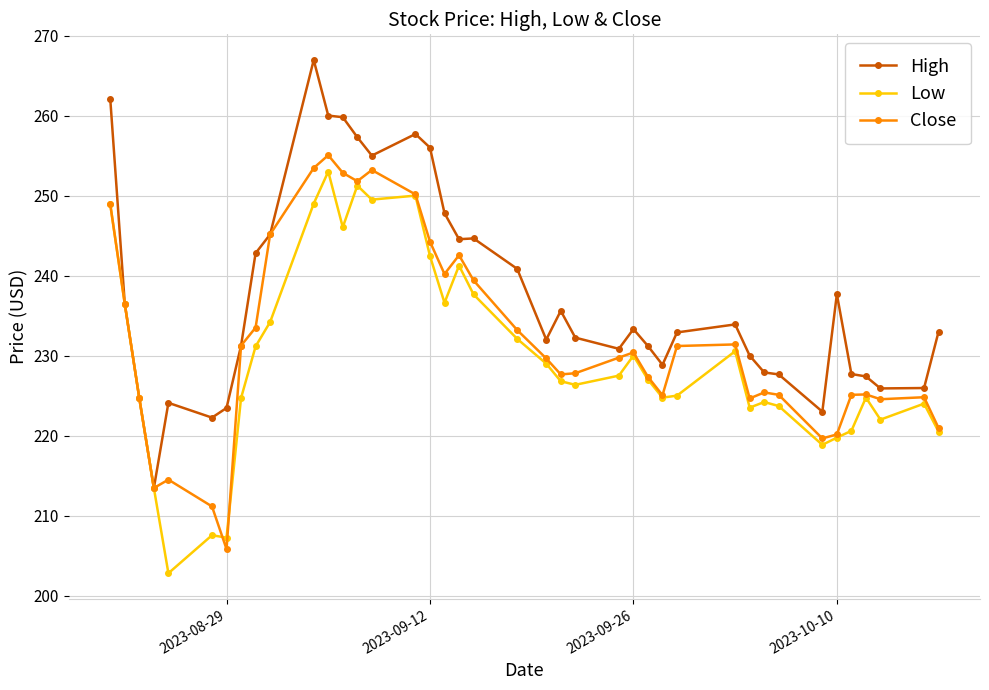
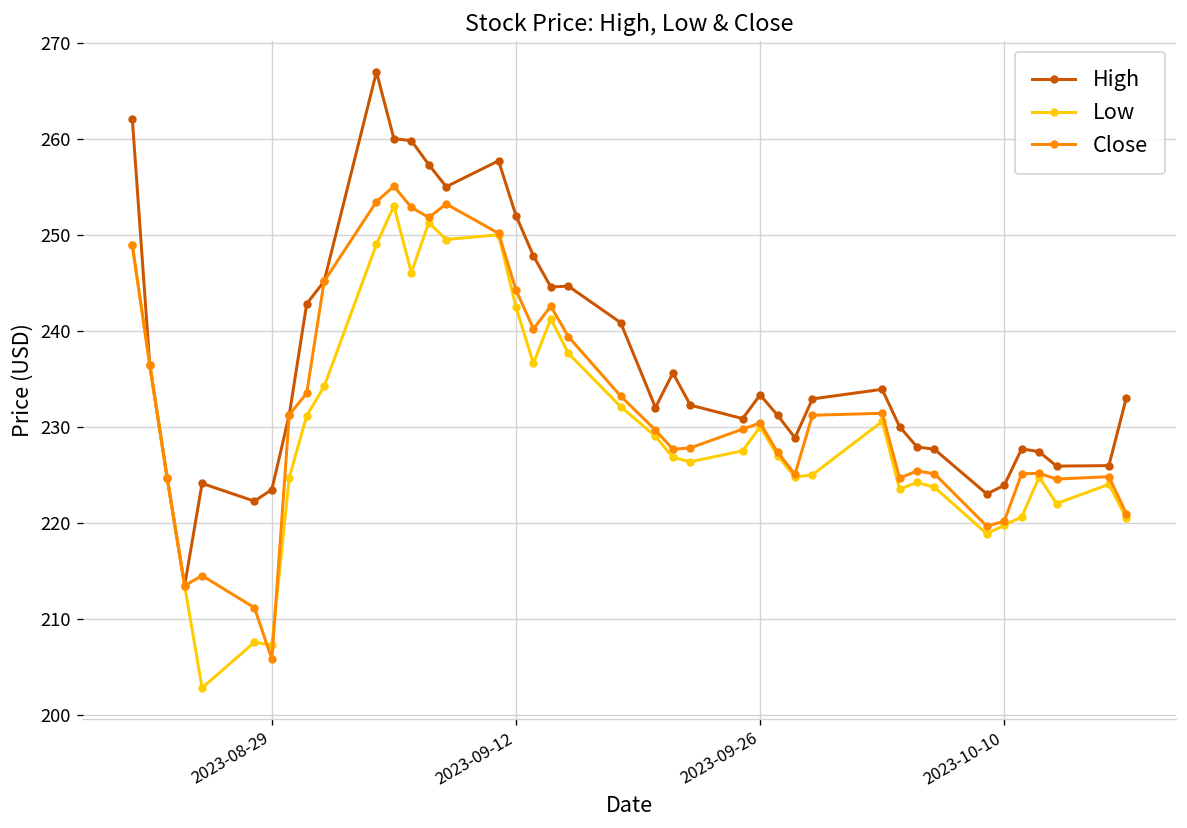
  {
    "High": {
      "2023-08-29": 223,
-     "2023-09-12": 256,
+     "2023-09-12": 252,
      "2023-09-26": 233,
-     "2023-10-10": 238
+     "2023-10-10": 224
    },
    "Low": {
      "2023-08-29": 207,
      "2023-09-12": 242,
      "2023-09-26": 230,
      "2023-10-10": 220
    },
    "Close": {
      "2023-08-29": 206,
      "2023-09-12": 244,
      "2023-09-26": 230,
      "2023-10-10": 220
    }
  }
